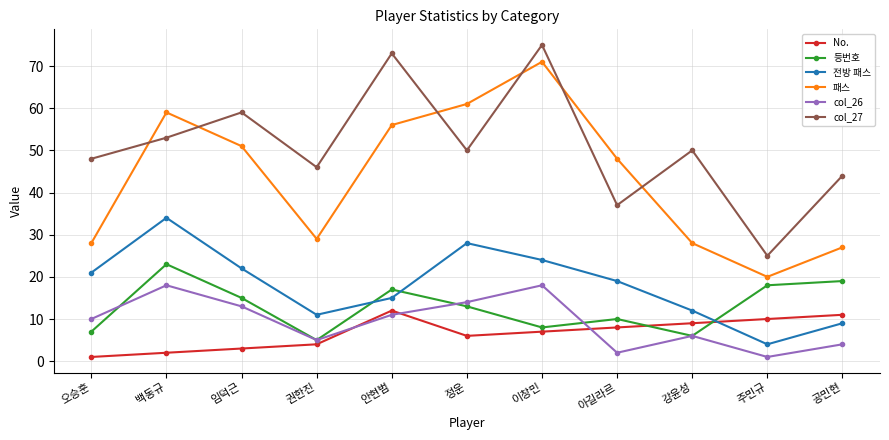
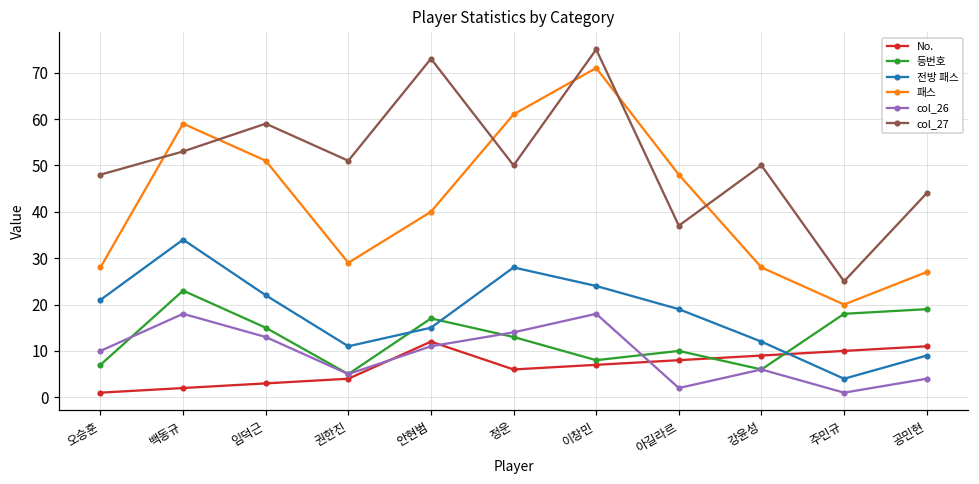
  {
    "No.": {
      "오승훈": 1,
      "백동규": 2,
      "임덕근": 3,
      "권한진": 4,
      "안현범": 12,
      "정운": 6,
      "이창민": 7,
      "아길라르": 8,
      "강윤성": 9,
      "주민규": 10,
      "공민현": 11
    },
    "등번호": {
      "오승훈": 7,
      "백동규": 23,
      "임덕근": 15,
      "안현범": 17,
      "정운": 13,
      "이창민": 8,
      "아길라르": 10,
      "주민규": 18,
      "공민현": 19
    },
    "전방 패스": {
      "오승훈": 21,
      "백동규": 34,
      "임덕근": 22,
      "권한진": 11,
      "안현범": 15,
      "정운": 28,
      "이창민": 24,
      "아길라르": 19,
      "강윤성": 12,
      "주민규": 4,
      "공민현": 9
    },
    "패스": {
      "오승훈": 28,
      "백동규": 59,
      "임덕근": 51,
      "권한진": 29,
-     "안현범": 56,
+     "안현범": 40,
      "정운": 61,
      "이창민": 71,
      "아길라르": 48,
      "강윤성": 28,
      "주민규": 20,
      "공민현": 27
    },
    "col_26": {
      "오승훈": 10,
      "백동규": 18,
      "임덕근": 13,
      "안현범": 11,
      "정운": 14,
      "이창민": 18,
      "아길라르": 2,
      "주민규": 1,
      "공민현": 4
    },
    "col_27": {
      "오승훈": 48,
      "백동규": 53,
      "임덕근": 59,
-     "권한진": 46,
+     "권한진": 51,
      "안현범": 73,
      "정운": 50,
      "이창민": 75,
      "아길라르": 37,
      "강윤성": 50,
      "주민규": 25,
      "공민현": 44
    }
  }
